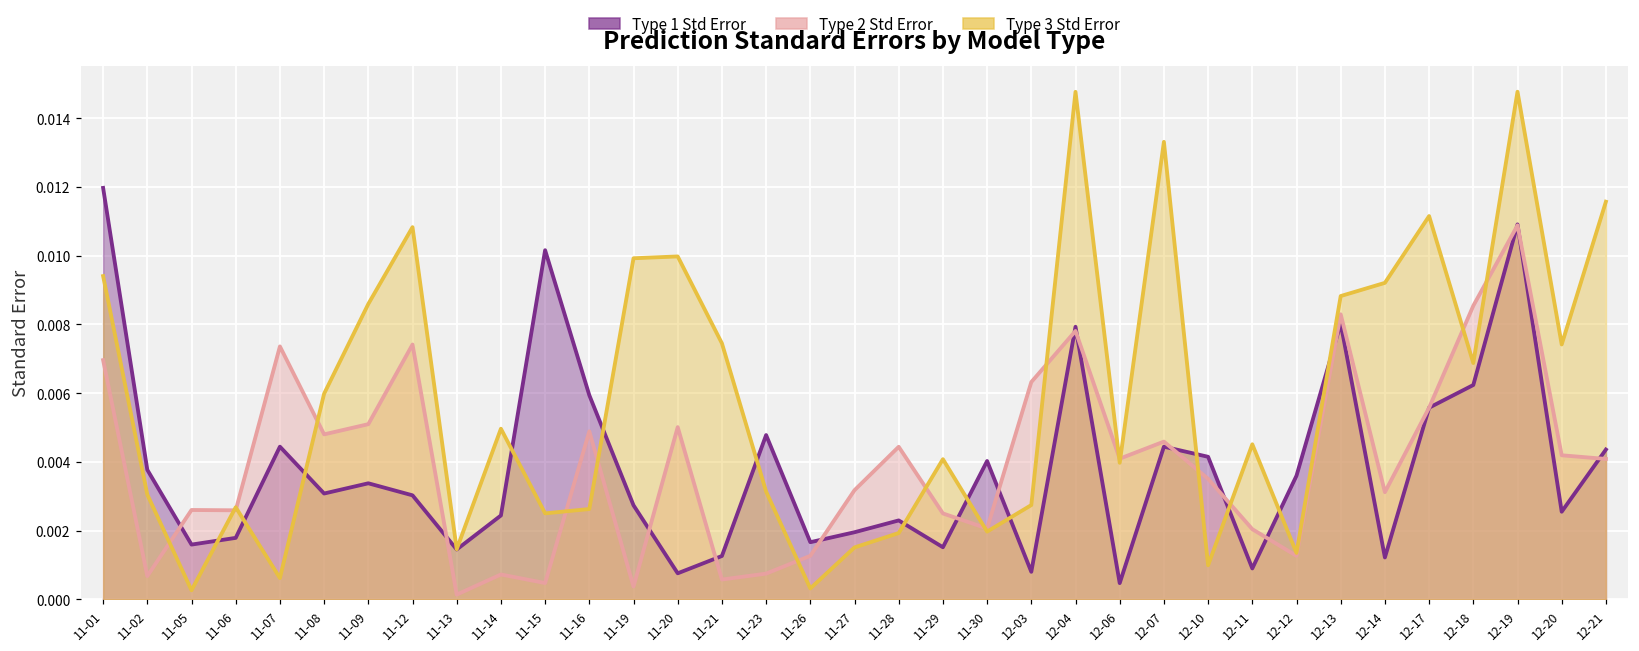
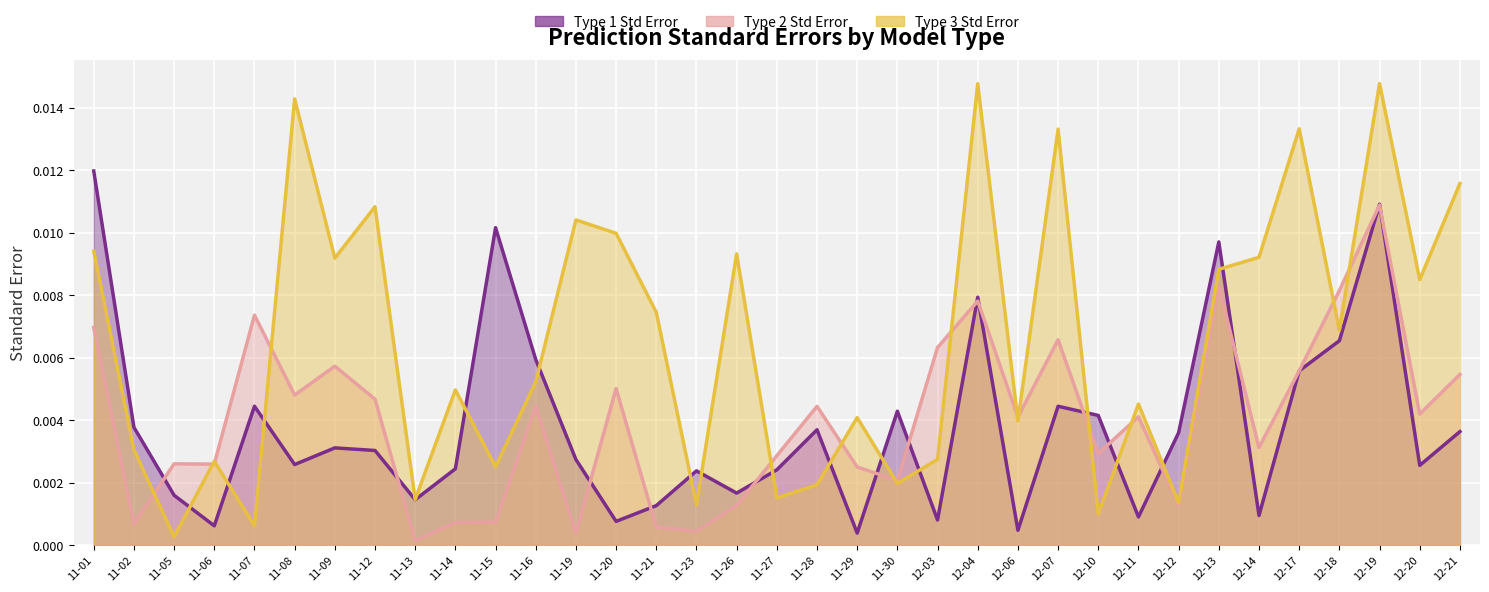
  {
    "Type 1 Std Error": {
      "11-01": 0.0120,
      "11-02": 0.0038,
      "11-05": 0.0016,
-     "11-06": 0.0018,
+     "11-06": 0.0006,
      "11-07": 0.0044,
-     "11-08": 0.0031,
-     "11-09": 0.0034,
+     "11-08": 0.0026,
+     "11-09": 0.0031,
      "11-12": 0.0030,
      "11-14": 0.0024,
      "11-15": 0.0102,
      "11-16": 0.0059,
      "11-19": 0.0027,
      "11-20": 0.0008,
      "11-21": 0.0013,
-     "11-23": 0.0048,
+     "11-23": 0.0024,
      "11-26": 0.0017,
-     "11-27": 0.0020,
-     "11-28": 0.0023,
-     "11-29": 0.0015,
-     "11-30": 0.0040,
+     "11-27": 0.0024,
+     "11-28": 0.0037,
+     "11-29": 0.0004,
+     "11-30": 0.0043,
      "12-03": 0.0008,
      "12-04": 0.0079,
      "12-06": 0.0005,
      "12-07": 0.0044,
      "12-10": 0.0041,
      "12-11": 0.0009,
      "12-12": 0.0036,
-     "12-13": 0.0080,
-     "12-14": 0.0012,
-     "12-18": 0.0062,
+     "12-13": 0.0097,
+     "12-14": 0.0009,
+     "12-18": 0.0065,
      "12-20": 0.0025,
-     "12-21": 0.0044
+     "12-21": 0.0036
    },
    "Type 2 Std Error": {
      "11-01": 0.0070,
      "11-02": 0.0007,
      "11-05": 0.0026,
      "11-06": 0.0026,
      "11-07": 0.0074,
      "11-08": 0.0048,
-     "11-09": 0.0051,
-     "11-12": 0.0074,
+     "11-09": 0.0057,
+     "11-12": 0.0047,
      "11-13": 0.0001,
      "11-14": 0.0007,
-     "11-15": 0.0005,
-     "11-16": 0.0049,
+     "11-15": 0.0007,
+     "11-16": 0.0044,
      "11-19": 0.0004,
      "11-20": 0.0050,
      "11-21": 0.0006,
-     "11-23": 0.0007,
+     "11-23": 0.0004,
      "11-26": 0.0013,
-     "11-27": 0.0032,
+     "11-27": 0.0029,
      "11-28": 0.0044,
      "11-29": 0.0025,
      "11-30": 0.0021,
      "12-03": 0.0063,
      "12-04": 0.0078,
      "12-06": 0.0041,
-     "12-07": 0.0046,
-     "12-10": 0.0035,
-     "12-11": 0.0020,
+     "12-07": 0.0066,
+     "12-10": 0.0029,
+     "12-11": 0.0041,
      "12-12": 0.0013,
      "12-13": 0.0083,
      "12-14": 0.0031,
-     "12-18": 0.0085,
+     "12-18": 0.0081,
      "12-20": 0.0042,
-     "12-21": 0.0041
+     "12-21": 0.0055
    },
    "Type 3 Std Error": {
      "11-01": 0.0094,
      "11-02": 0.0030,
      "11-05": 0.0003,
      "11-06": 0.0027,
      "11-07": 0.0006,
-     "11-08": 0.0060,
-     "11-09": 0.0086,
+     "11-08": 0.0143,
+     "11-09": 0.0092,
      "11-12": 0.0108,
      "11-14": 0.0050,
      "11-15": 0.0025,
-     "11-16": 0.0026,
-     "11-19": 0.0099,
+     "11-16": 0.0052,
+     "11-19": 0.0104,
      "11-20": 0.0100,
      "11-21": 0.0075,
-     "11-23": 0.0031,
-     "11-26": 0.0003,
+     "11-23": 0.0013,
+     "11-26": 0.0093,
      "11-27": 0.0015,
      "11-28": 0.0019,
      "11-29": 0.0041,
      "11-30": 0.0020,
      "12-03": 0.0027,
      "12-04": 0.0148,
      "12-06": 0.0040,
      "12-07": 0.0133,
      "12-10": 0.0010,
      "12-11": 0.0045,
      "12-12": 0.0013,
      "12-13": 0.0088,
      "12-14": 0.0092,
-     "12-17": 0.0112,
+     "12-17": 0.0133,
      "12-18": 0.0069,
      "12-19": 0.0148,
-     "12-20": 0.0074,
+     "12-20": 0.0085,
      "12-21": 0.0116
    }
  }
